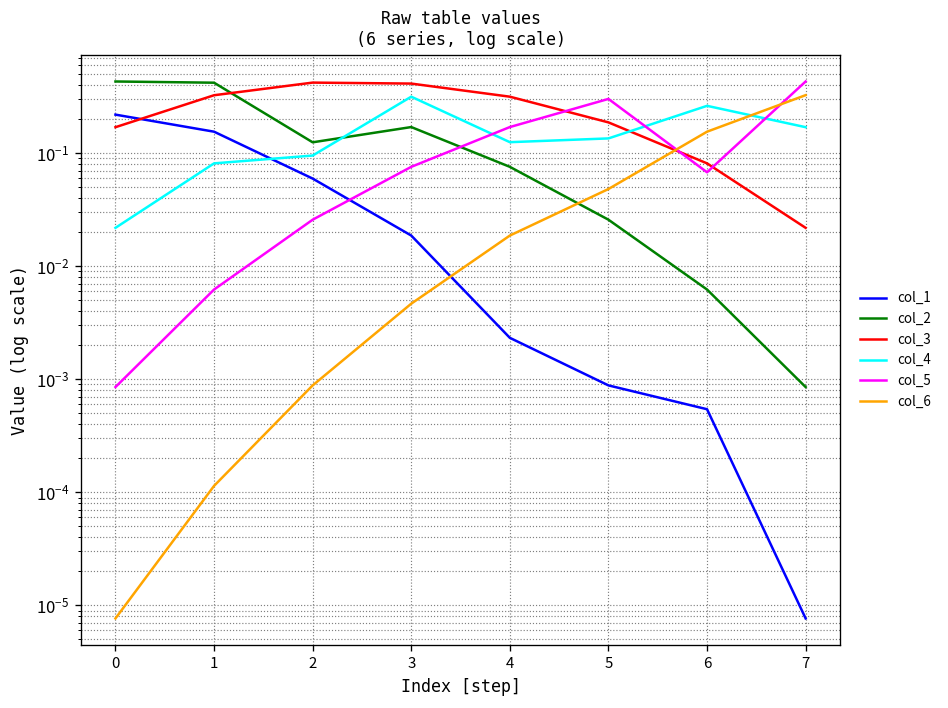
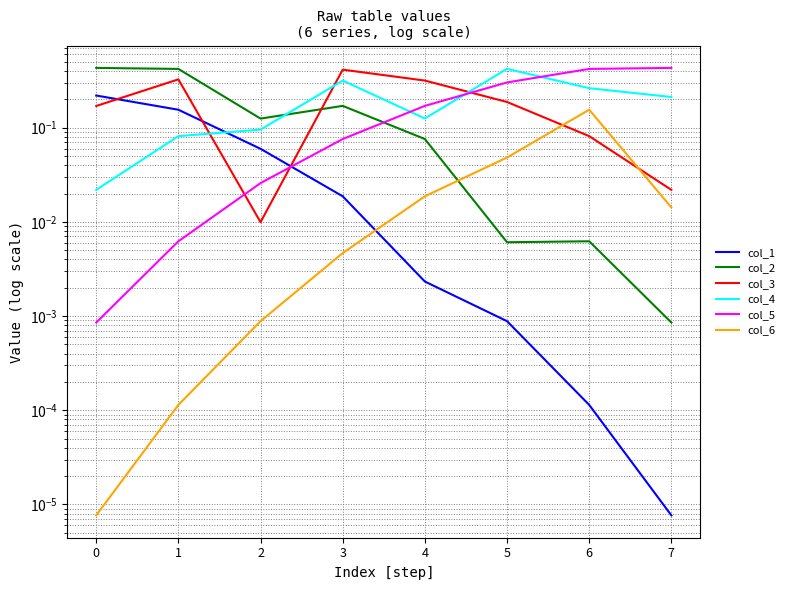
  {
    "col_1": {
      "0": 0.22,
      "1": 0.16,
      "2": 0.06,
      "3": 0.019,
      "4": 0.0023,
      "5": 0.0009,
-     "6": 0.0005,
+     "6": 0.00011,
      "7": 0.000008
    },
    "col_2": {
      "0": 0.4,
      "1": 0.4,
      "2": 0.12,
      "3": 0.17,
      "4": 0.08,
-     "5": 0.026,
+     "5": 0.006,
      "6": 0.006,
      "7": 0.0009
    },
    "col_3": {
      "0": 0.17,
      "1": 0.33,
-     "2": 0.4,
+     "2": 0.010,
      "3": 0.4,
      "4": 0.32,
      "5": 0.19,
      "6": 0.08,
      "7": 0.022
    },
    "col_4": {
      "0": 0.022,
      "1": 0.08,
      "2": 0.10,
      "3": 0.32,
      "4": 0.13,
-     "5": 0.14,
+     "5": 0.4,
      "6": 0.26,
-     "7": 0.17
+     "7": 0.21
    },
    "col_5": {
      "0": 0.0009,
      "1": 0.006,
      "2": 0.026,
      "3": 0.08,
      "4": 0.17,
      "5": 0.30,
-     "6": 0.07,
+     "6": 0.4,
      "7": 0.4
    },
    "col_6": {
      "0": 0.000008,
      "1": 0.00011,
      "2": 0.0009,
      "3": 0.005,
      "4": 0.019,
      "5": 0.05,
      "6": 0.16,
-     "7": 0.33
+     "7": 0.014
    }
  }
